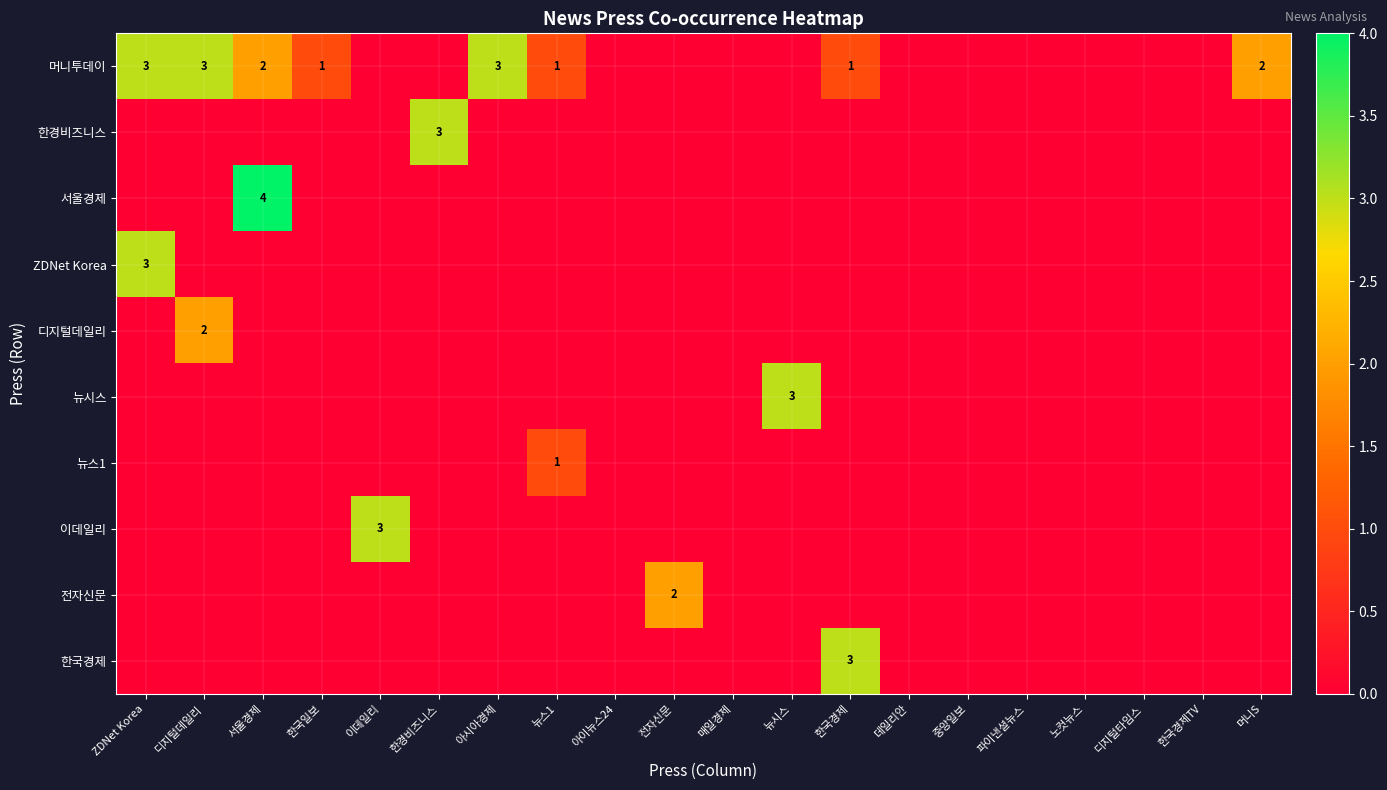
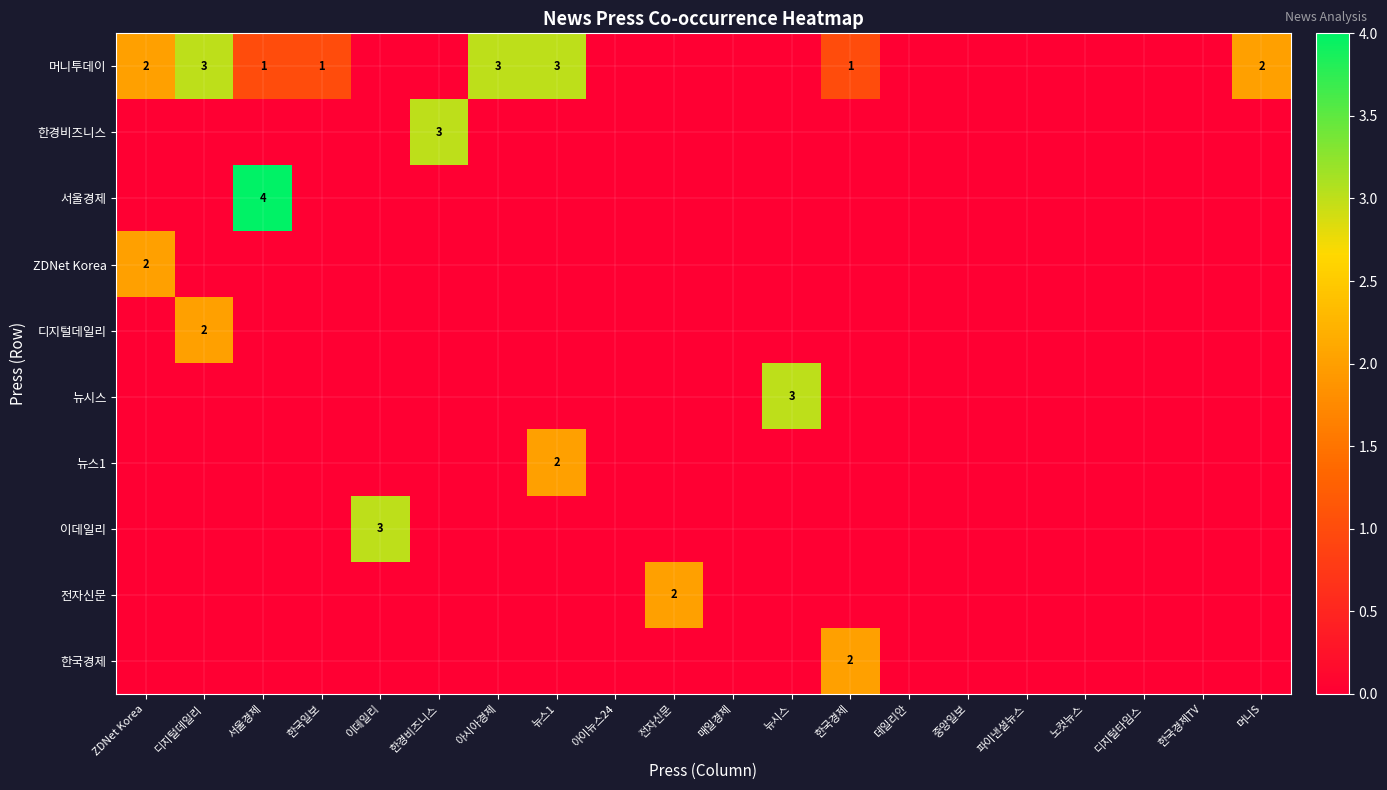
  {
    "머니투데이": {
-     "ZDNet Korea": 3,
+     "ZDNet Korea": 2,
      "디지털데일리": 3,
-     "서울경제": 2,
+     "서울경제": 1,
      "한국일보": 1,
      "아시아경제": 3,
-     "뉴스1": 1,
+     "뉴스1": 3,
      "한국경제": 1,
      "머니S": 2
    },
    "한경비즈니스": {
      "한경비즈니스": 3
    },
    "서울경제": {
      "서울경제": 4
    },
    "ZDNet Korea": {
-     "ZDNet Korea": 3
+     "ZDNet Korea": 2
    },
    "디지털데일리": {
      "디지털데일리": 2
    },
    "뉴시스": {
      "뉴시스": 3
    },
    "뉴스1": {
-     "뉴스1": 1
+     "뉴스1": 2
    },
    "이데일리": {
      "이데일리": 3
    },
    "전자신문": {
      "전자신문": 2
    },
    "한국경제": {
-     "한국경제": 3
+     "한국경제": 2
    }
  }
